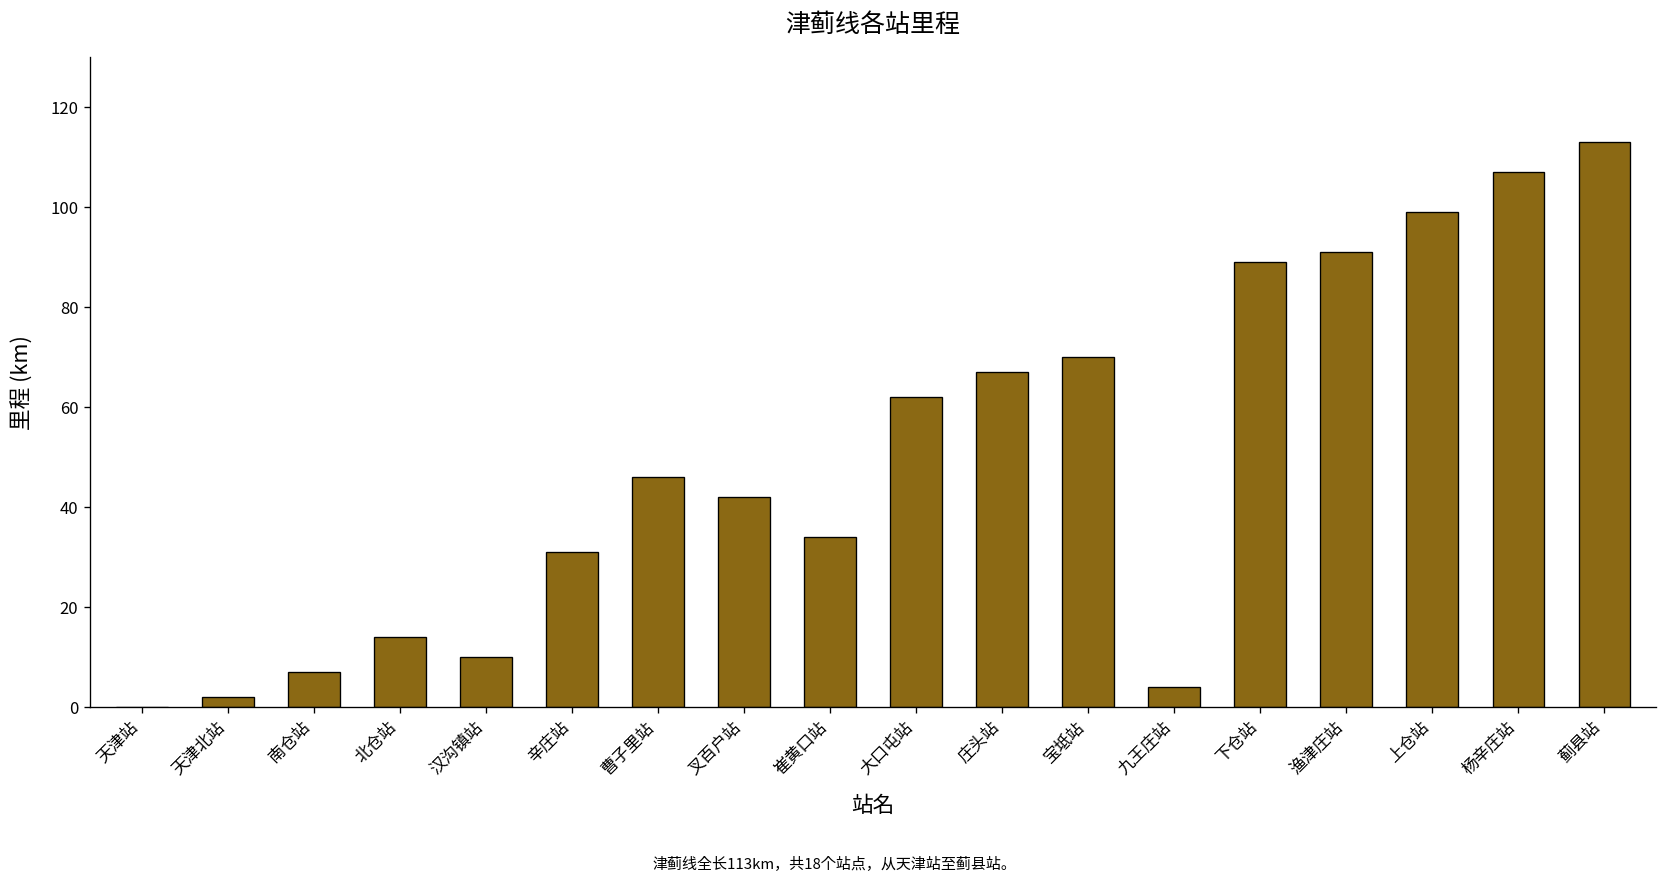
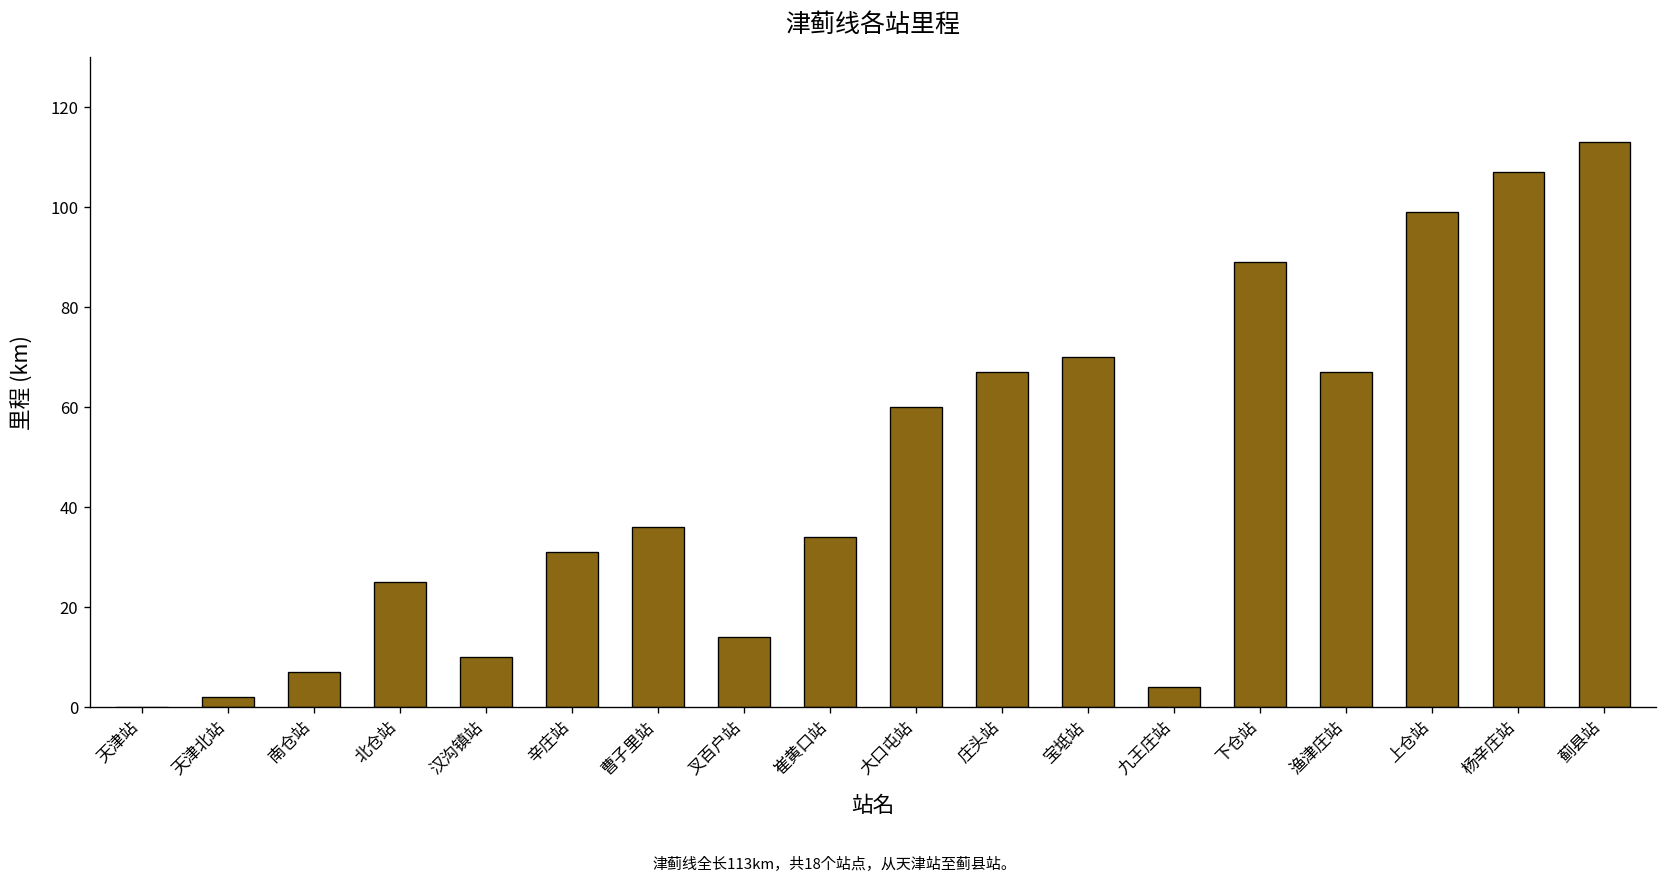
  {
    "天津站": 0,
    "天津北站": 2,
    "南仓站": 7,
-   "北仓站": 14,
+   "北仓站": 25,
    "汉沟镇站": 10,
    "辛庄站": 31,
-   "曹子里站": 46,
-   "叉百户站": 42,
+   "曹子里站": 36,
+   "叉百户站": 14,
    "崔黄口站": 34,
-   "大口屯站": 62,
+   "大口屯站": 60,
    "庄头站": 67,
    "宝坻站": 70,
    "九王庄站": 4,
    "下仓站": 89,
-   "渔津庄站": 91,
+   "渔津庄站": 67,
    "上仓站": 99,
    "杨辛庄站": 107,
    "蓟县站": 113
  }
